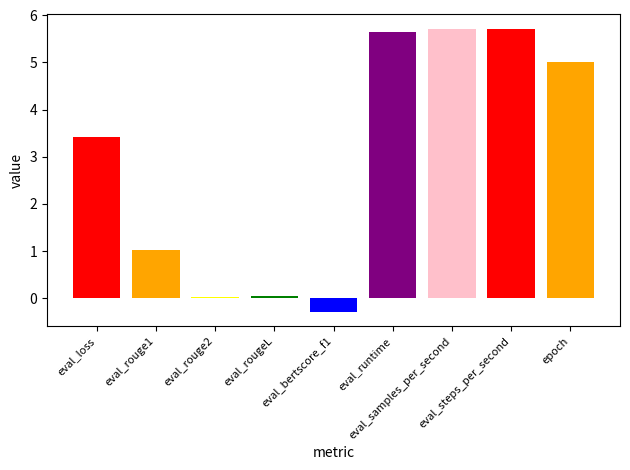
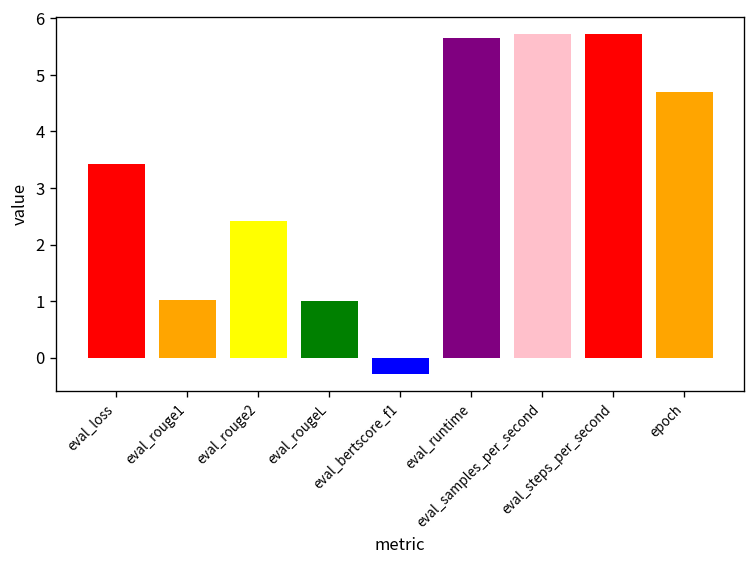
  {
    "eval_loss": 3.4,
    "eval_rouge1": 1.0,
-   "eval_rouge2": 0.0,
-   "eval_rougeL": 0.0,
+   "eval_rouge2": 2.4,
+   "eval_rougeL": 1.0,
    "eval_bertscore_f1": -0.3,
    "eval_runtime": 5.7,
    "eval_samples_per_second": 5.7,
    "eval_steps_per_second": 5.7,
-   "epoch": 5.0
+   "epoch": 4.7
  }
